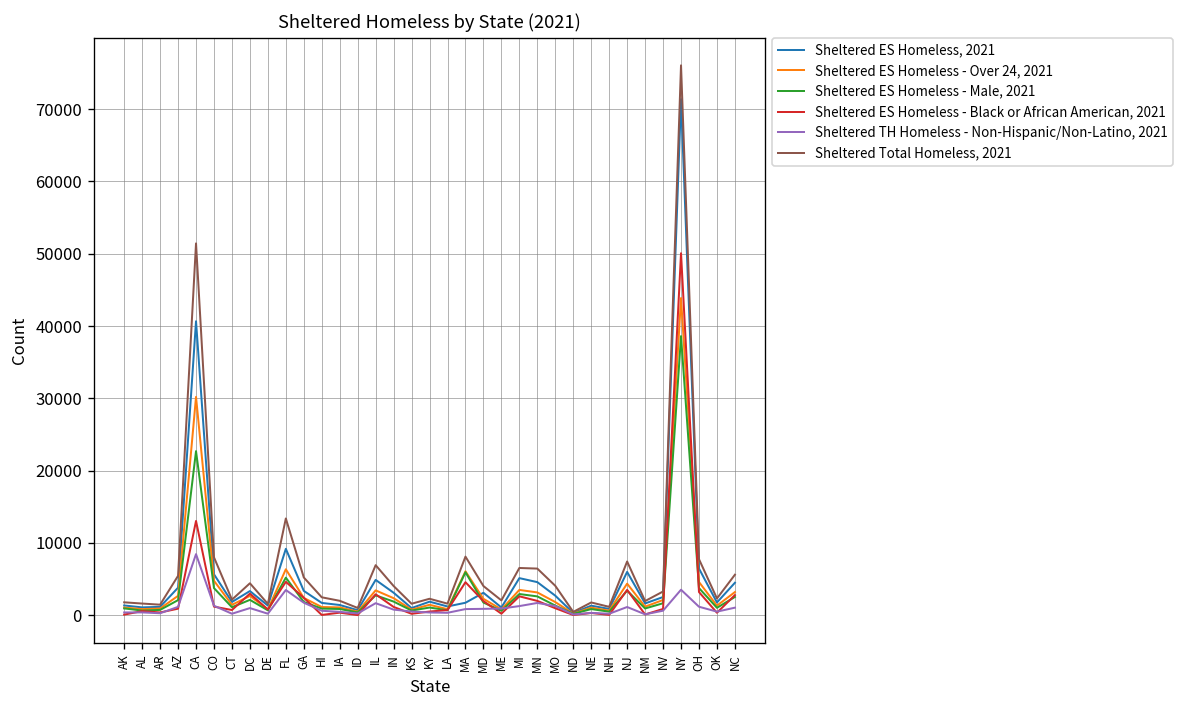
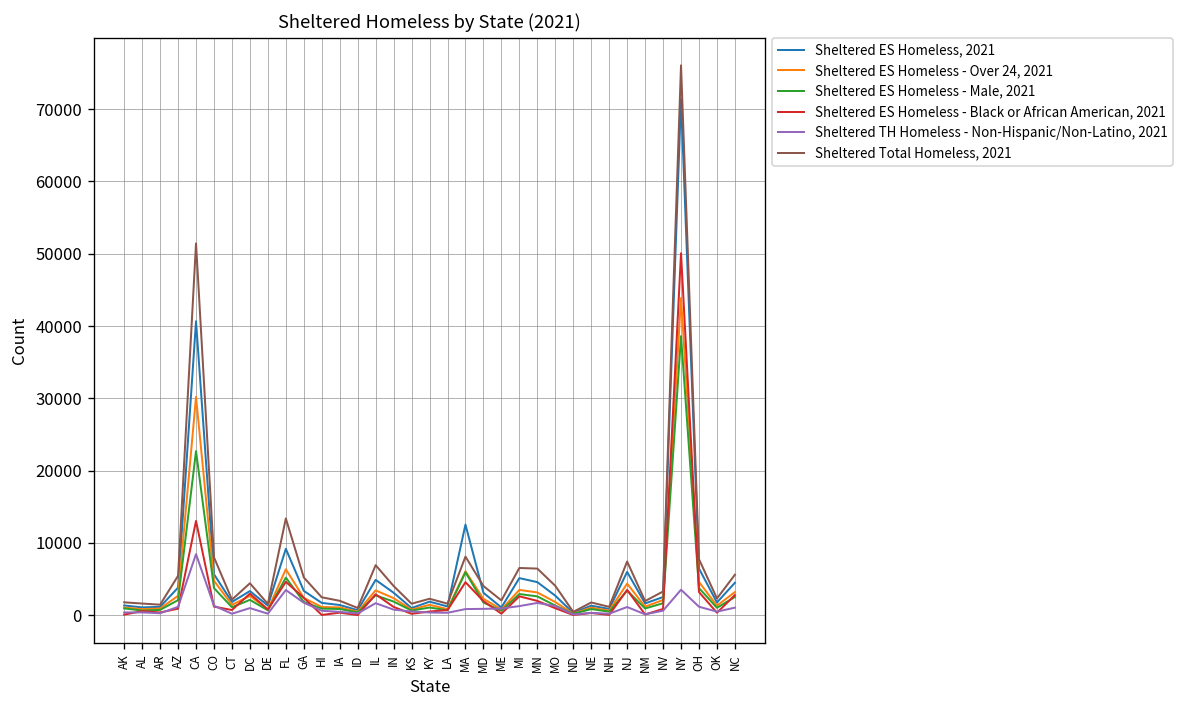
  {
    "Sheltered ES Homeless, 2021": {
      "AZ": 4000,
      "CA": 41000,
      "CO": 6000,
      "FL": 9000,
      "GA": 3000,
      "HI": 2000,
      "IL": 5000,
      "IN": 3000,
-     "MA": 2000,
+     "MA": 13000,
      "MD": 3000,
      "MI": 5000,
      "MN": 5000,
      "MO": 3000,
      "NJ": 6000,
      "NY": 71000,
      "OH": 6000,
      "OK": 2000,
      "NC": 5000
    },
    "Sheltered ES Homeless - Over 24, 2021": {
      "AZ": 3000,
      "CA": 30000,
      "CO": 5000,
      "FL": 6000,
      "IL": 3000,
      "IN": 2000,
      "MI": 4000,
      "MN": 3000,
      "MO": 2000,
      "NJ": 4000,
      "NY": 44000,
      "OH": 5000
    },
    "Sheltered ES Homeless - Male, 2021": {
      "AZ": 2000,
      "CA": 23000,
      "CO": 4000,
      "DC": 2000,
      "FL": 5000,
      "IN": 2000,
      "MN": 3000,
      "NV": 2000,
      "NY": 39000,
      "OH": 4000
    },
    "Sheltered ES Homeless - Black or African American, 2021": {
      "CA": 13000,
      "FL": 5000,
      "HI": 0,
      "MA": 5000,
      "NY": 50000,
      "OH": 3000
    },
    "Sheltered TH Homeless - Non-Hispanic/Non-Latino, 2021": {
      "CA": 8000,
      "CT": 0,
      "DC": 1000,
      "DE": 0,
      "FL": 3000,
      "IL": 2000,
      "MA": 1000,
      "MD": 1000,
      "MI": 1000,
      "NJ": 1000,
      "NY": 4000,
      "OH": 1000,
      "NC": 1000
    },
    "Sheltered Total Homeless, 2021": {
      "AK": 2000,
      "AL": 2000,
      "AZ": 5000,
      "CA": 51000,
      "CO": 8000,
      "DC": 4000,
      "FL": 13000,
      "GA": 5000,
      "HI": 2000,
      "IA": 2000,
      "IL": 7000,
      "IN": 4000,
      "KS": 2000,
      "MA": 8000,
      "MD": 4000,
      "ME": 2000,
      "MI": 7000,
      "MN": 6000,
      "MO": 4000,
      "NE": 2000,
      "NJ": 7000,
      "NV": 3000,
      "NY": 76000,
      "OH": 8000,
      "OK": 2000,
      "NC": 6000
    }
  }
